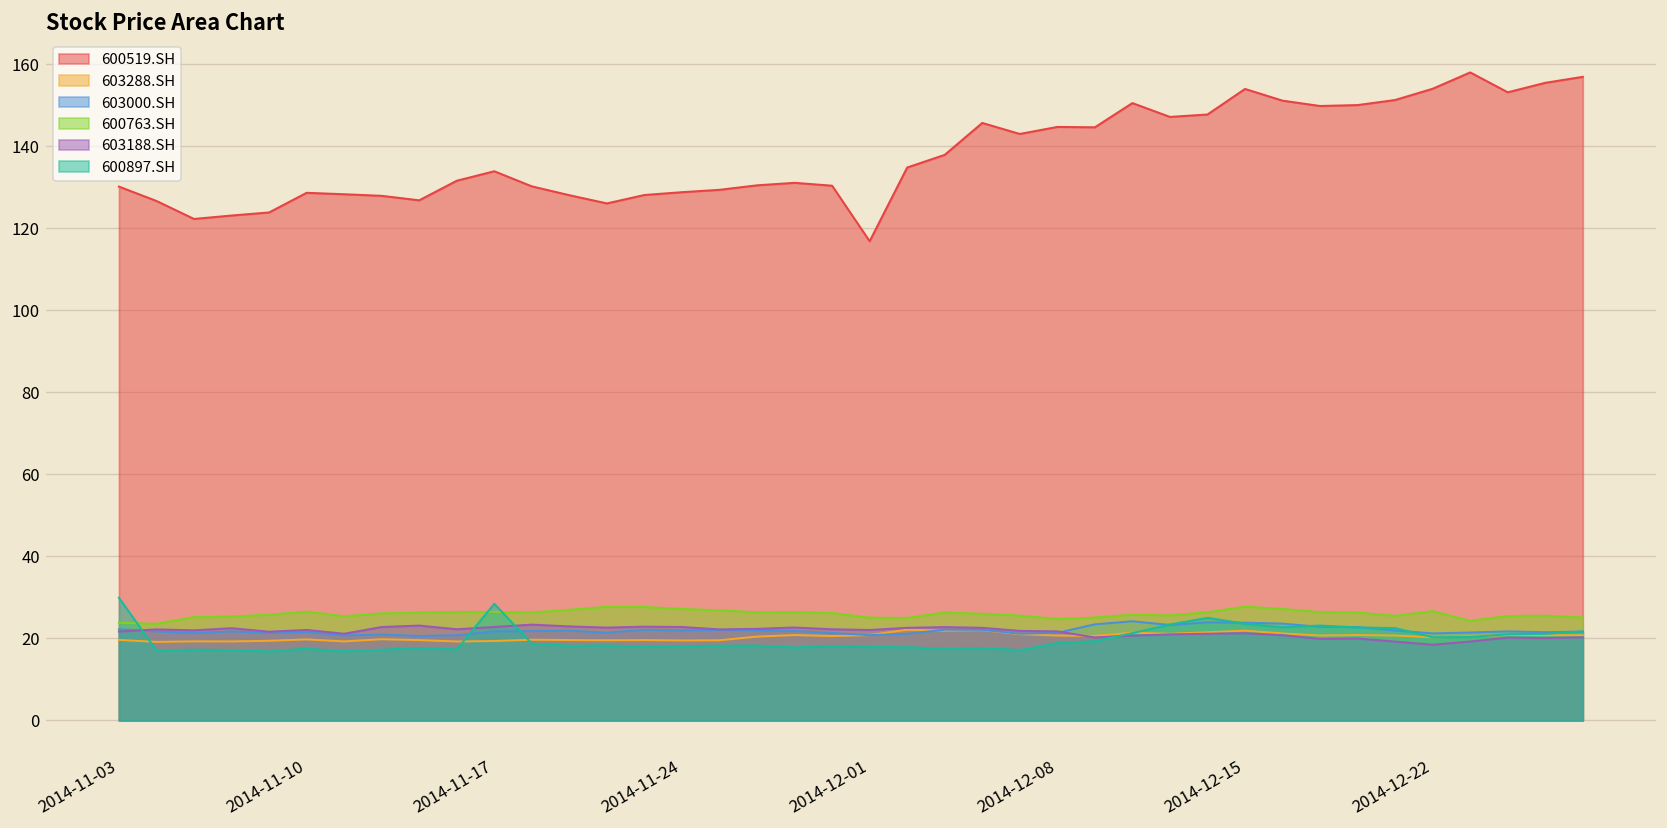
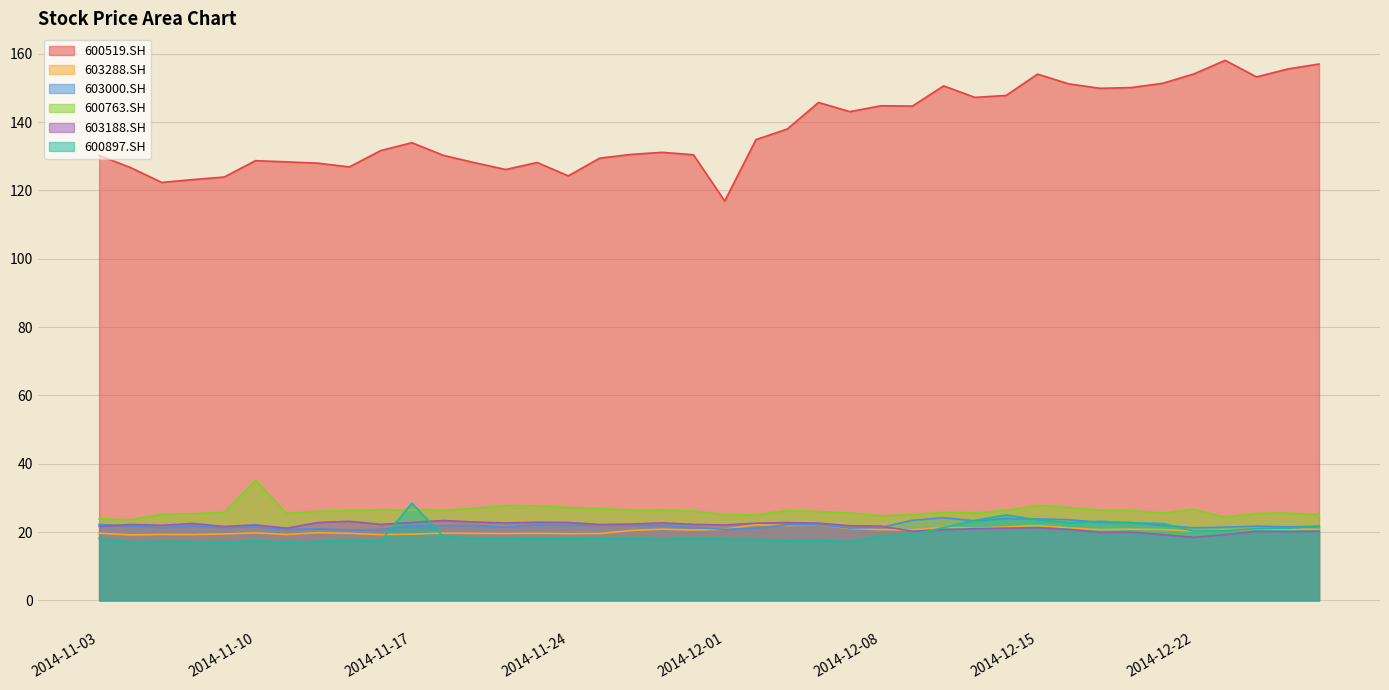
  {
    "600519.SH": {
      "2014-11-10": 129,
      "2014-11-17": 134,
-     "2014-11-24": 129,
+     "2014-11-24": 124,
      "2014-12-01": 117,
      "2014-12-08": 145,
      "2014-12-15": 154,
      "2014-12-22": 154
    },
    "603288.SH": {
      "2014-11-03": 20,
      "2014-11-10": 20,
      "2014-11-17": 19,
      "2014-11-24": 19
    },
    "603000.SH": {
      "2014-11-17": 22,
      "2014-11-24": 22,
      "2014-12-22": 21
    },
    "600763.SH": {
      "2014-11-03": 24,
-     "2014-11-10": 27,
+     "2014-11-10": 35,
      "2014-11-17": 26,
      "2014-11-24": 27,
      "2014-12-01": 25,
      "2014-12-08": 25,
      "2014-12-15": 28,
      "2014-12-22": 27
    },
    "603188.SH": {
      "2014-11-17": 23,
      "2014-11-24": 23,
      "2014-12-01": 22,
      "2014-12-22": 18
    },
    "600897.SH": {
-     "2014-11-03": 30,
+     "2014-11-03": 18,
      "2014-11-10": 18,
      "2014-11-17": 28,
      "2014-11-24": 18,
      "2014-12-01": 18,
      "2014-12-08": 19
    }
  }
